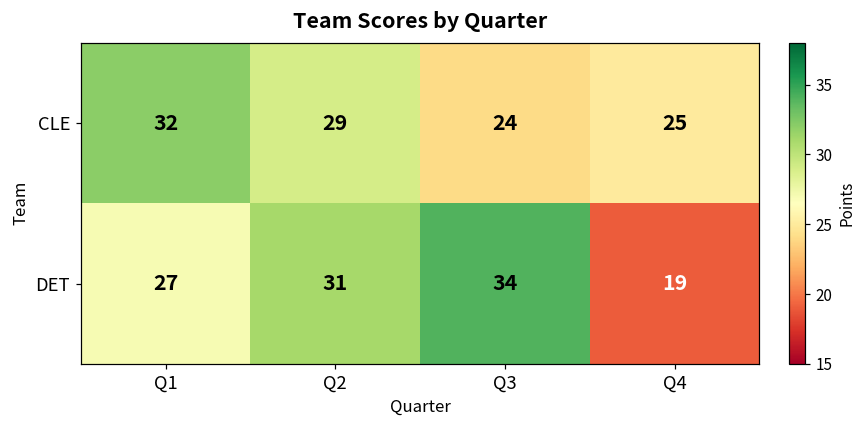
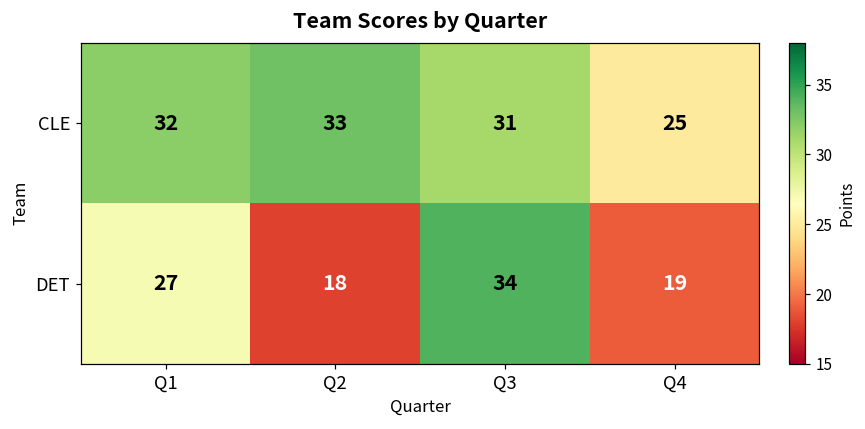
  {
    "CLE": {
      "Q1": 32,
-     "Q2": 29,
-     "Q3": 24,
+     "Q2": 33,
+     "Q3": 31,
      "Q4": 25
    },
    "DET": {
      "Q1": 27,
-     "Q2": 31,
+     "Q2": 18,
      "Q3": 34,
      "Q4": 19
    }
  }
